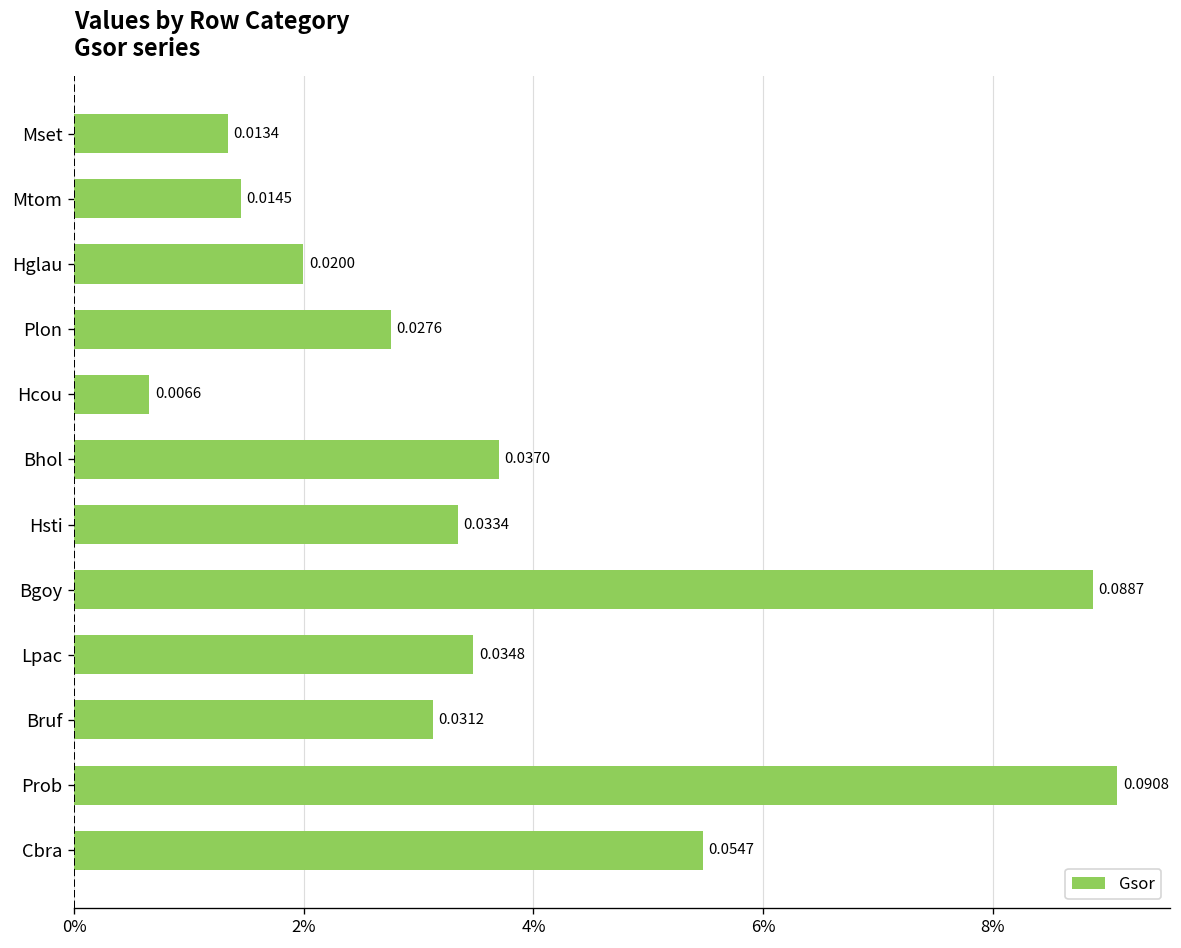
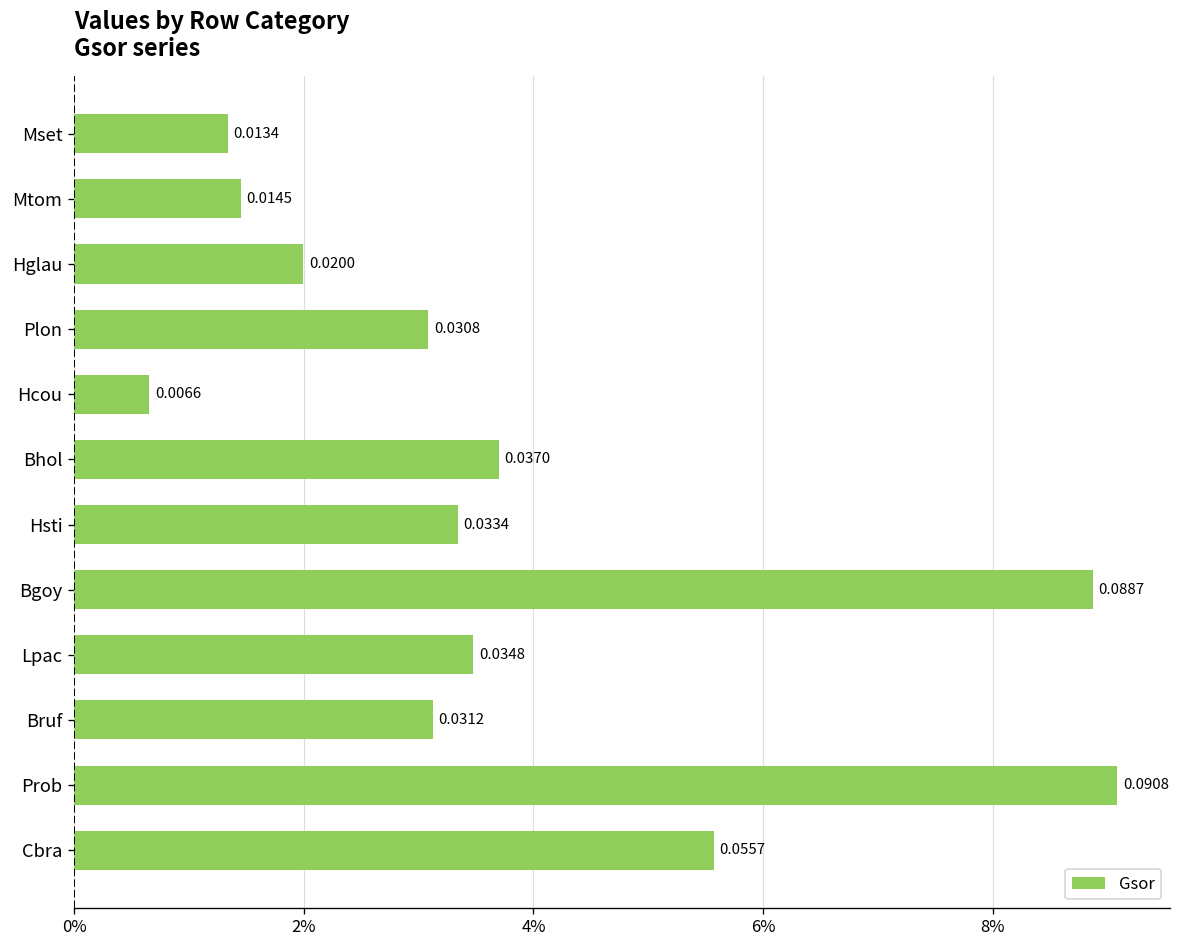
  {
    "Mset": 0.0134,
    "Mtom": 0.0145,
    "Hglau": 0.0200,
-   "Plon": 0.0276,
+   "Plon": 0.0308,
    "Hcou": 0.0066,
    "Bhol": 0.0370,
    "Hsti": 0.0334,
    "Bgoy": 0.0887,
    "Lpac": 0.0348,
    "Bruf": 0.0312,
    "Prob": 0.0908,
-   "Cbra": 0.0547
+   "Cbra": 0.0557
  }
